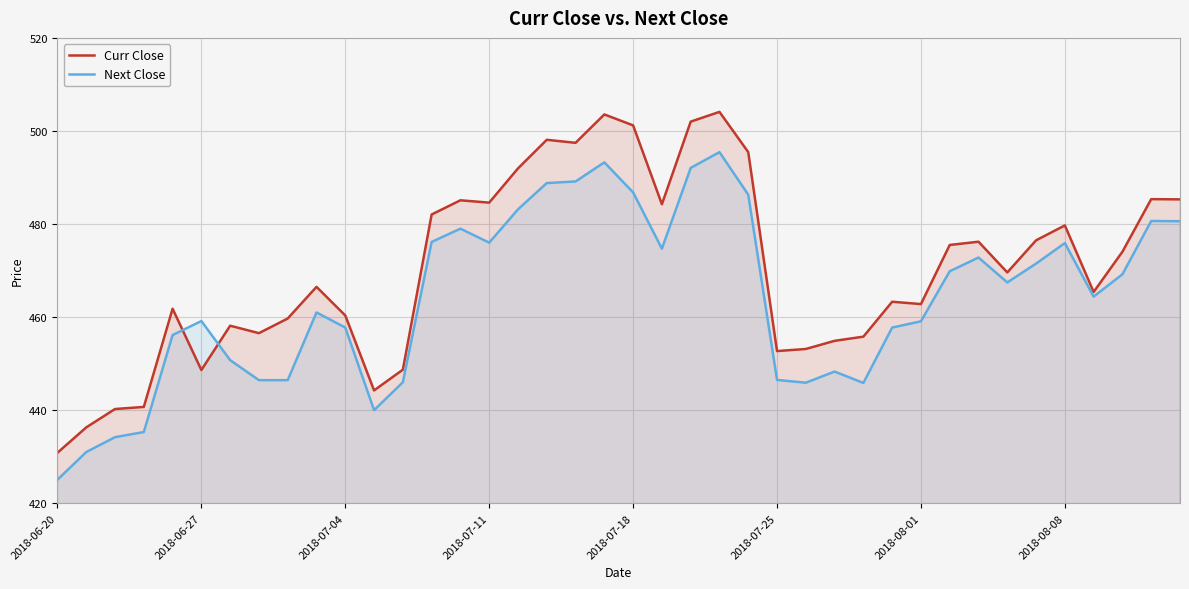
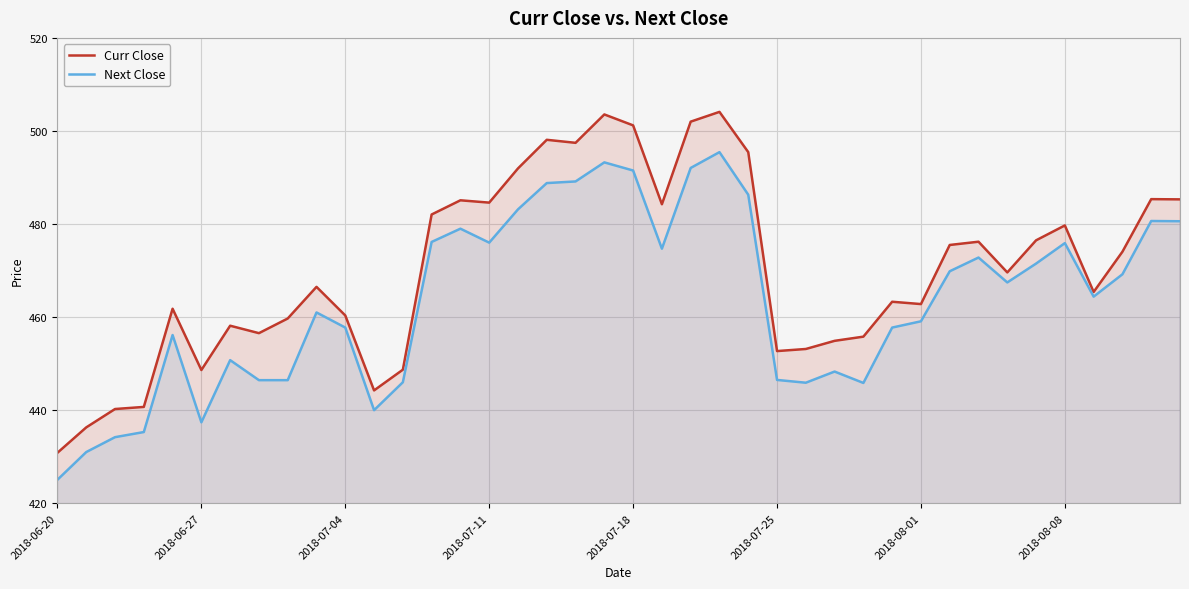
  {
    "Curr Close": {
      "2018-06-20": 431,
      "2018-06-27": 449,
      "2018-07-04": 460,
      "2018-07-11": 485,
      "2018-07-18": 501,
      "2018-07-25": 453,
      "2018-08-01": 463,
      "2018-08-08": 480
    },
    "Next Close": {
      "2018-06-20": 425,
-     "2018-06-27": 459,
+     "2018-06-27": 437,
      "2018-07-04": 458,
      "2018-07-11": 476,
-     "2018-07-18": 487,
+     "2018-07-18": 492,
      "2018-07-25": 447,
      "2018-08-01": 459,
      "2018-08-08": 476
    }
  }
